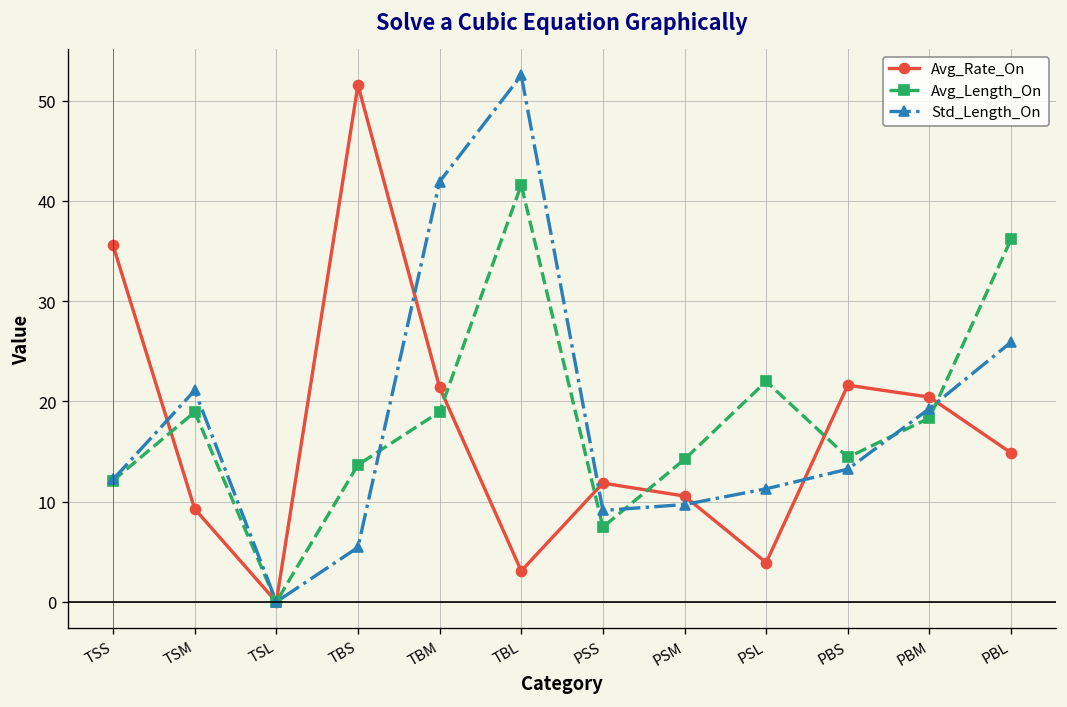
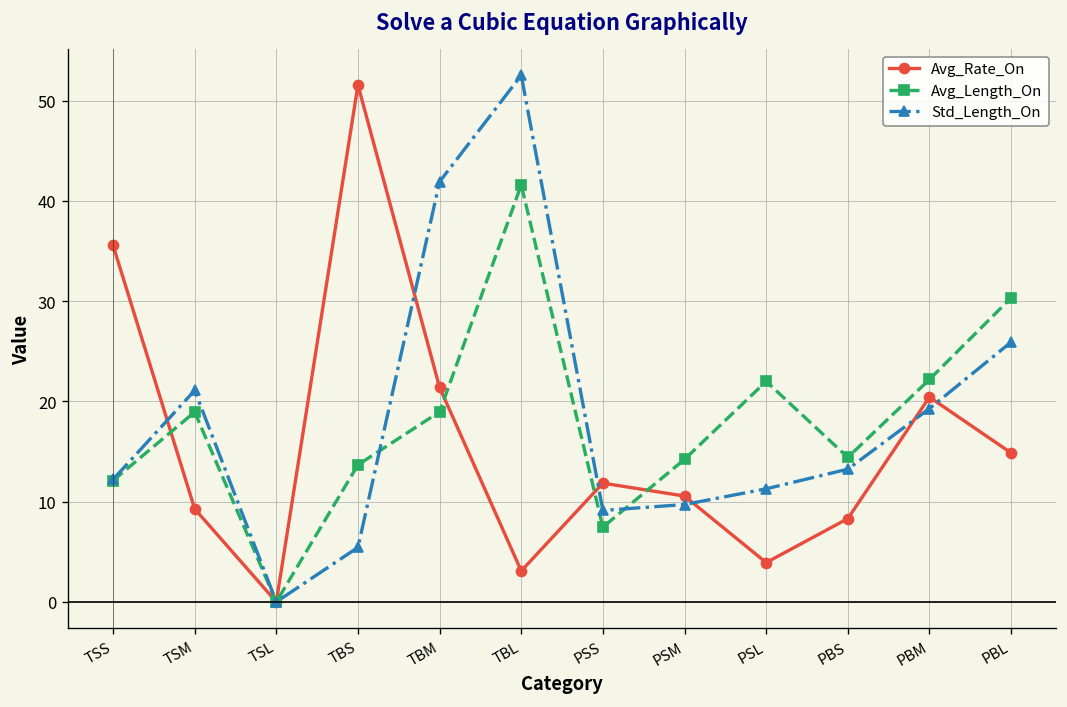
  {
    "Avg_Rate_On": {
      "TSS": 36,
      "TSM": 9,
      "TBS": 52,
      "TBM": 21,
      "TBL": 3,
      "PSS": 12,
      "PSM": 11,
      "PSL": 4,
-     "PBS": 22,
+     "PBS": 8,
      "PBM": 20,
      "PBL": 15
    },
    "Avg_Length_On": {
      "TSM": 19,
      "TBS": 14,
      "TBM": 19,
      "TBL": 42,
      "PSS": 7,
      "PSM": 14,
      "PSL": 22,
      "PBS": 14,
-     "PBM": 18,
-     "PBL": 36
+     "PBM": 22,
+     "PBL": 30
    },
    "Std_Length_On": {
      "TSM": 21,
      "TBS": 5,
      "TBM": 42,
      "TBL": 53,
      "PSS": 9,
      "PSM": 10,
      "PSL": 11,
      "PBS": 13,
      "PBM": 19,
      "PBL": 26
    }
  }
